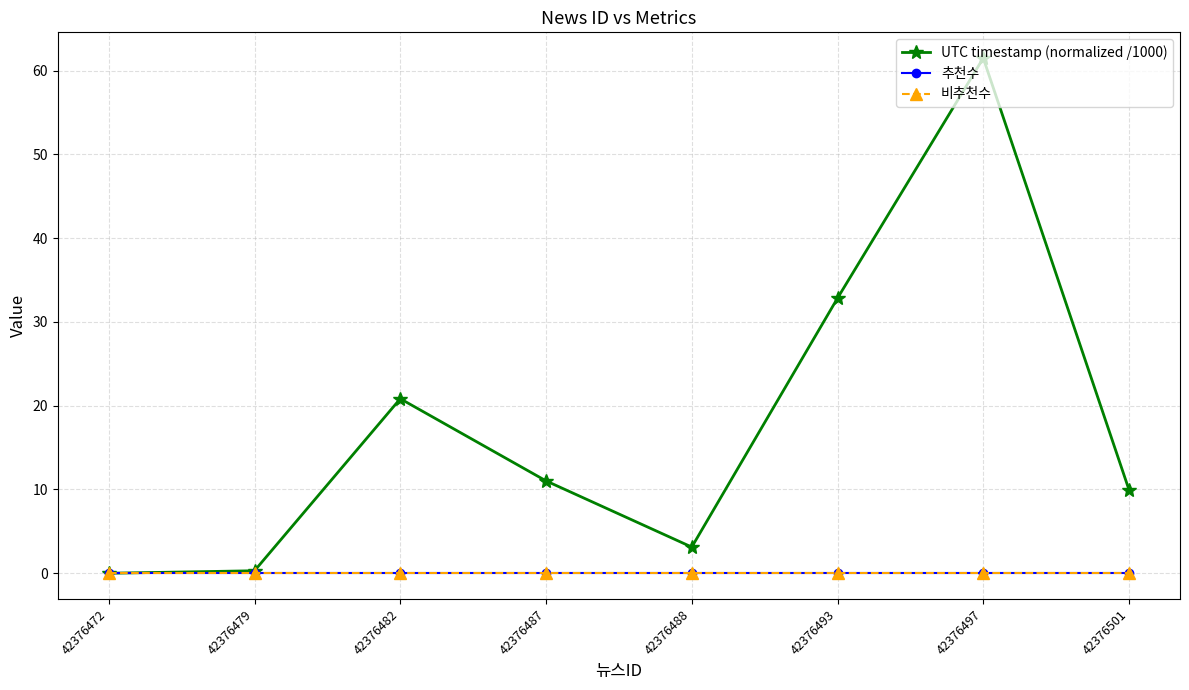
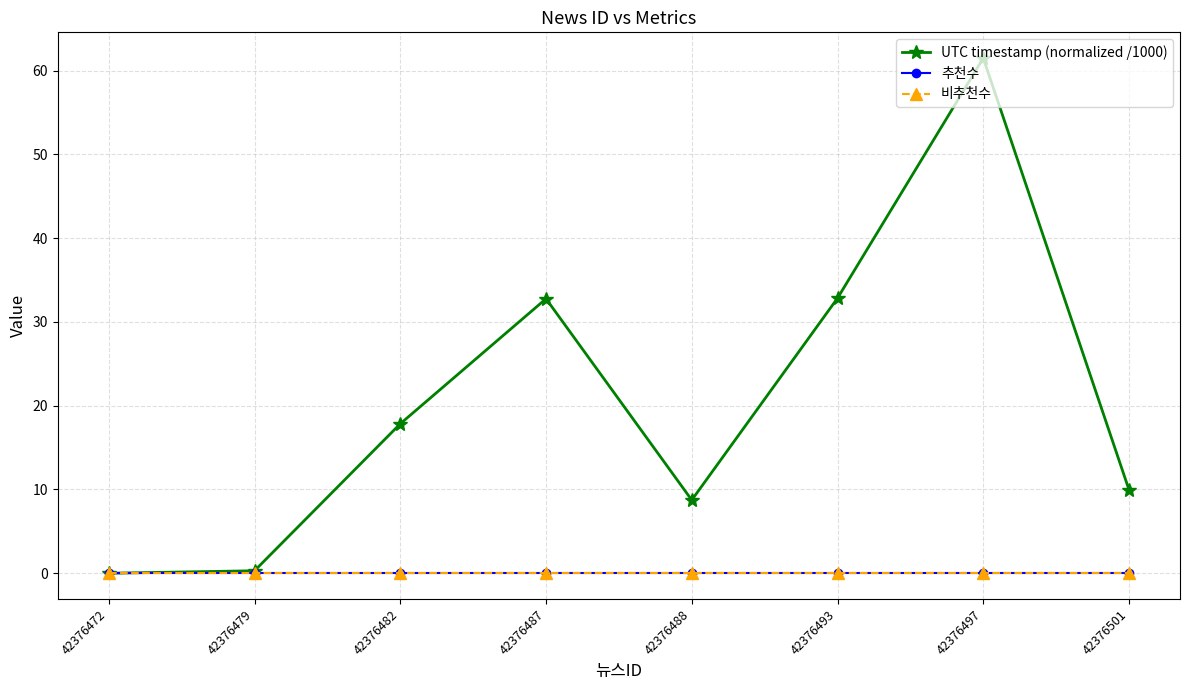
  {
    "UTC timestamp (normalized /1000)": {
      "42376479": 0,
-     "42376482": 21,
-     "42376487": 11,
-     "42376488": 3,
+     "42376482": 18,
+     "42376487": 33,
+     "42376488": 9,
      "42376493": 33,
      "42376501": 10
    },
    "비추천수": {
      "42376479": 0,
      "42376482": 0,
      "42376487": 0,
      "42376488": 0,
      "42376493": 0,
      "42376497": 0,
      "42376501": 0
    }
  }
